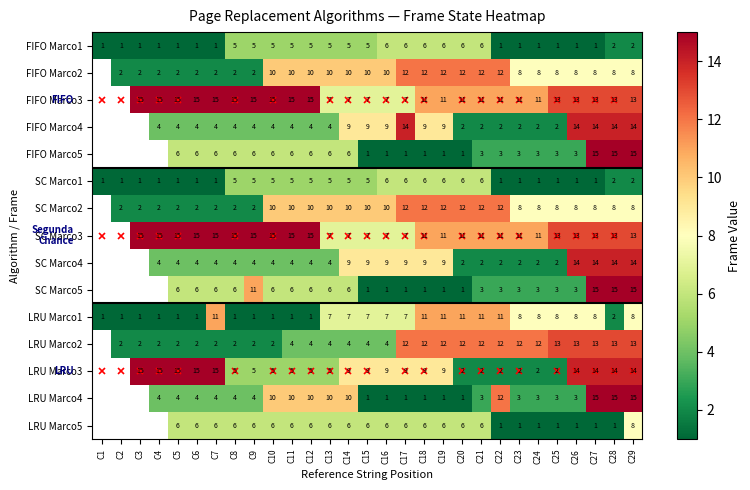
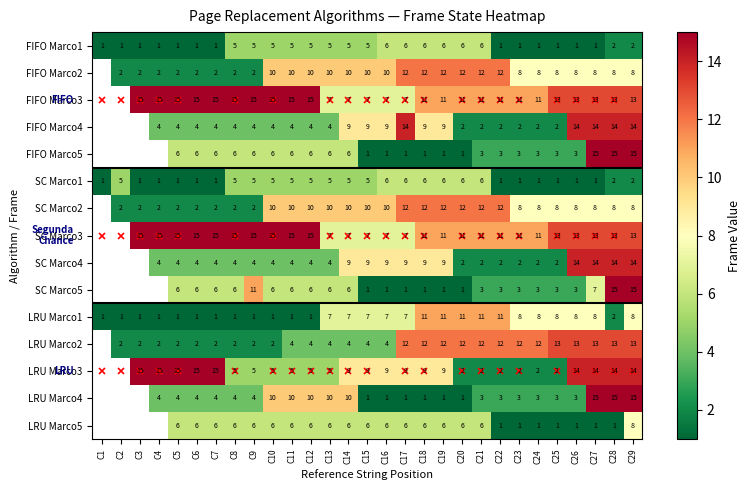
  {
    "SC Marco1": {
      "C1": 1,
-     "C2": 1,
+     "C2": 5,
      "C3": 1,
      "C4": 1,
      "C5": 1,
      "C6": 1,
      "C7": 1,
      "C8": 5,
      "C9": 5,
      "C10": 5,
      "C11": 5,
      "C12": 5,
      "C13": 5,
      "C14": 5,
      "C15": 5,
      "C16": 6,
      "C17": 6,
      "C18": 6,
      "C19": 6,
      "C20": 6,
      "C21": 6,
      "C22": 1,
      "C23": 1,
      "C24": 1,
      "C25": 1,
      "C26": 1,
      "C27": 1,
      "C28": 2,
      "C29": 2
    },
    "SC Marco5": {
      "C5": 6,
      "C6": 6,
      "C7": 6,
      "C8": 6,
      "C9": 11,
      "C10": 6,
      "C11": 6,
      "C12": 6,
      "C13": 6,
      "C14": 6,
      "C15": 1,
      "C16": 1,
      "C17": 1,
      "C18": 1,
      "C19": 1,
      "C20": 1,
      "C21": 3,
      "C22": 3,
      "C23": 3,
      "C24": 3,
      "C25": 3,
      "C26": 3,
-     "C27": 15,
+     "C27": 7,
      "C28": 15,
      "C29": 15
    },
    "LRU Marco1": {
      "C1": 1,
      "C2": 1,
      "C3": 1,
      "C4": 1,
      "C5": 1,
      "C6": 1,
-     "C7": 11,
+     "C7": 1,
      "C8": 1,
      "C9": 1,
      "C10": 1,
      "C11": 1,
      "C12": 1,
      "C13": 7,
      "C14": 7,
      "C15": 7,
      "C16": 7,
      "C17": 7,
      "C18": 11,
      "C19": 11,
      "C20": 11,
      "C21": 11,
      "C22": 11,
      "C23": 8,
      "C24": 8,
      "C25": 8,
      "C26": 8,
      "C27": 8,
      "C28": 2,
      "C29": 8
    },
    "LRU Marco4": {
      "C4": 4,
      "C5": 4,
      "C6": 4,
      "C7": 4,
      "C8": 4,
      "C9": 4,
      "C10": 10,
      "C11": 10,
      "C12": 10,
      "C13": 10,
      "C14": 10,
      "C15": 1,
      "C16": 1,
      "C17": 1,
      "C18": 1,
      "C19": 1,
      "C20": 1,
      "C21": 3,
-     "C22": 12,
+     "C22": 3,
      "C23": 3,
      "C24": 3,
      "C25": 3,
      "C26": 3,
      "C27": 15,
      "C28": 15,
      "C29": 15
    }
  }
